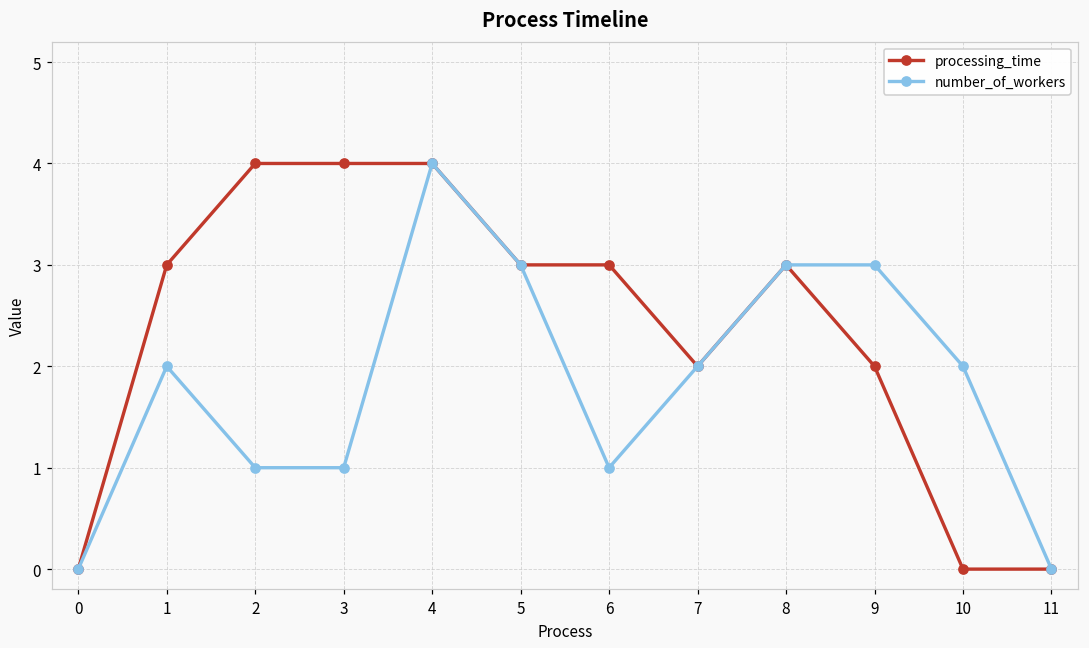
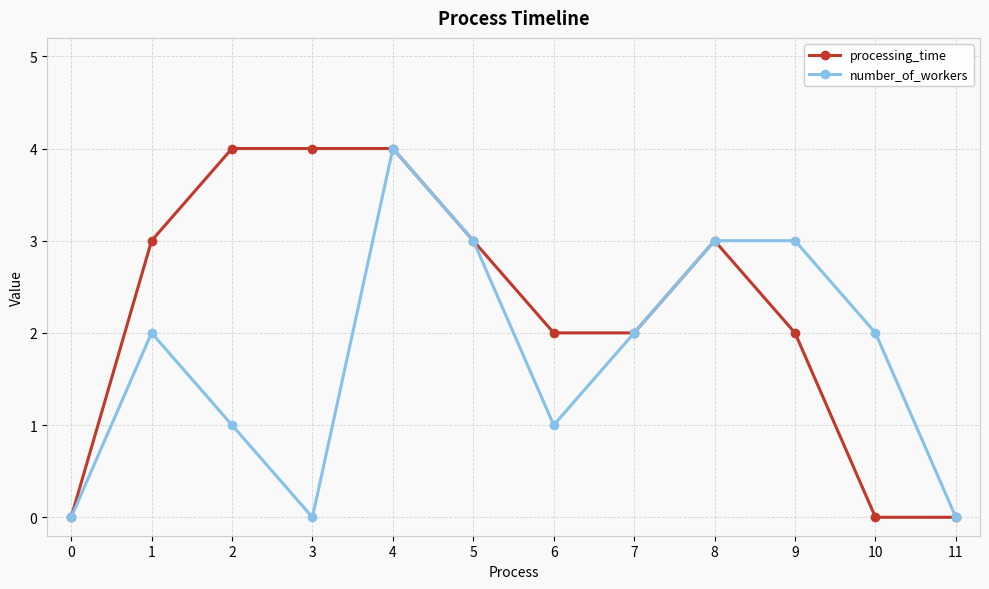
  {
    "processing_time": {
      "1": 3,
      "2": 4,
      "3": 4,
-     "6": 3,
+     "6": 2,
      "9": 2,
      "10": 0
    },
    "number_of_workers": {
      "1": 2,
      "2": 1,
-     "3": 1,
+     "3": 0,
      "6": 1,
      "9": 3,
      "10": 2
    }
  }
